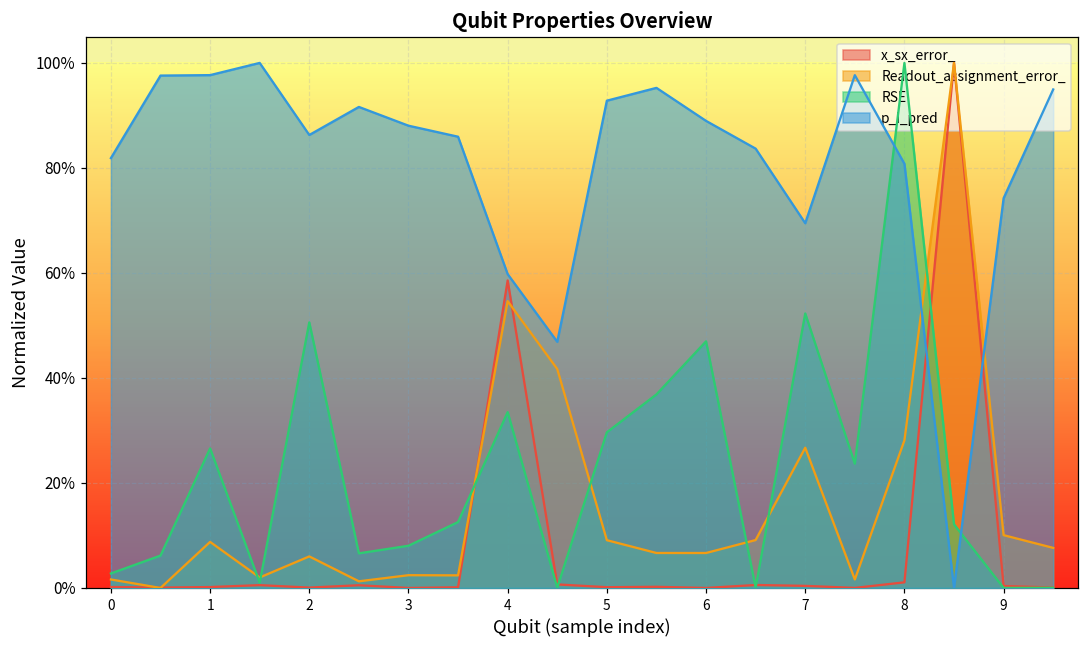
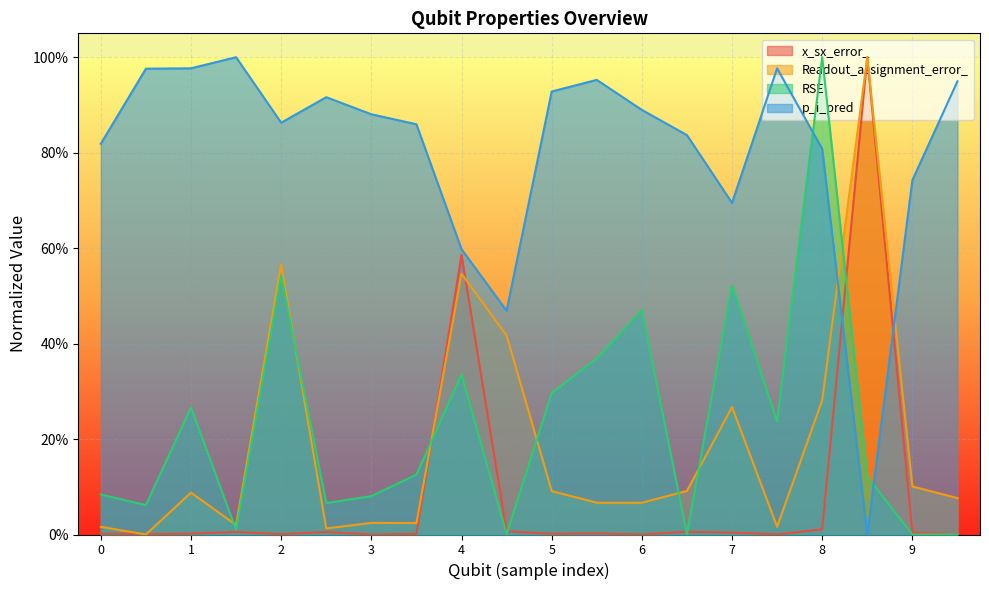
  {
    "x_sx_error_": {
      "0": "0%",
      "2": "0%",
      "4": "59%",
      "6": "0%",
      "8": "1%"
    },
    "Readout_assignment_error_": {
      "0": "2%",
-     "2": "6%",
+     "2": "57%",
      "4": "55%",
      "6": "7%",
      "8": "28%"
    },
    "RSE": {
-     "0": "3%",
-     "2": "51%",
+     "0": "8%",
+     "2": "54%",
      "4": "33%",
      "6": "47%"
    },
    "p_i_pred": {
      "0": "82%",
      "2": "86%",
      "4": "60%",
      "6": "89%",
      "8": "81%"
    }
  }
